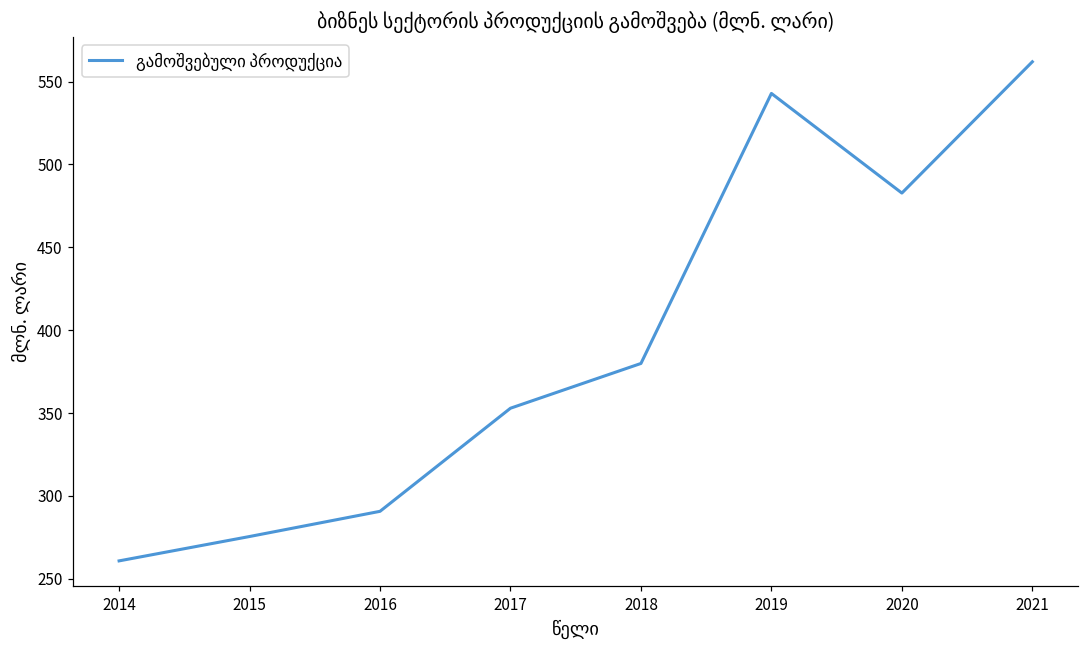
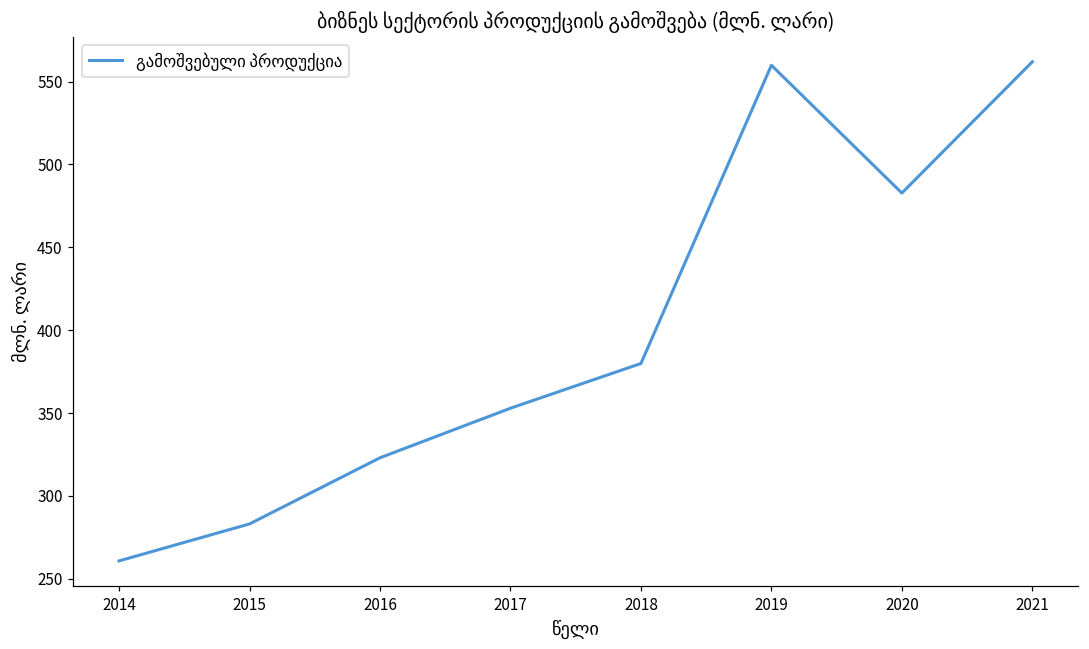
  {
    "2014": 261,
-   "2015": 276,
-   "2016": 291,
+   "2015": 283,
+   "2016": 323,
    "2017": 353,
    "2018": 380,
-   "2019": 543,
+   "2019": 560,
    "2020": 483,
    "2021": 562
  }
